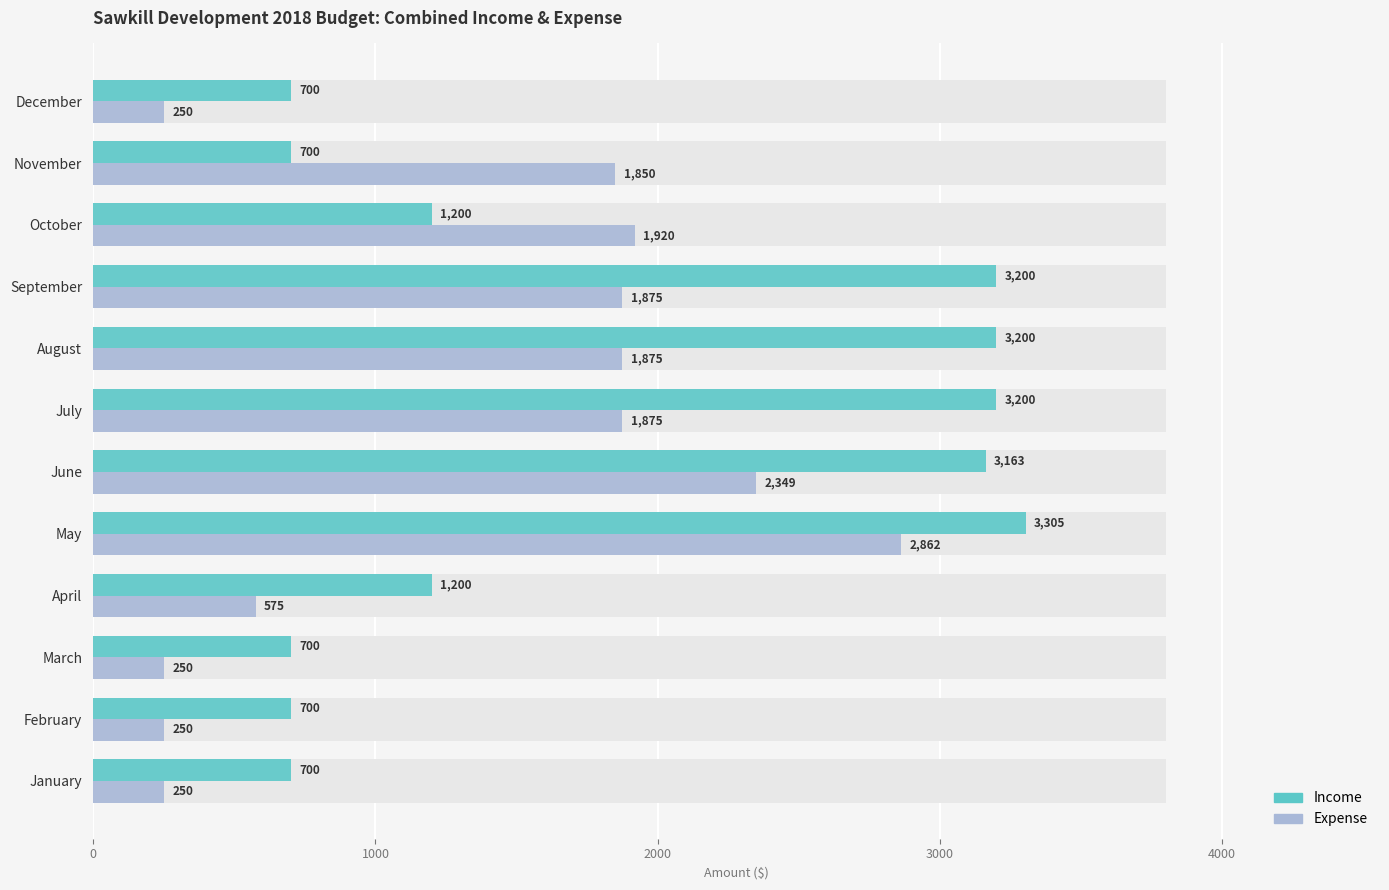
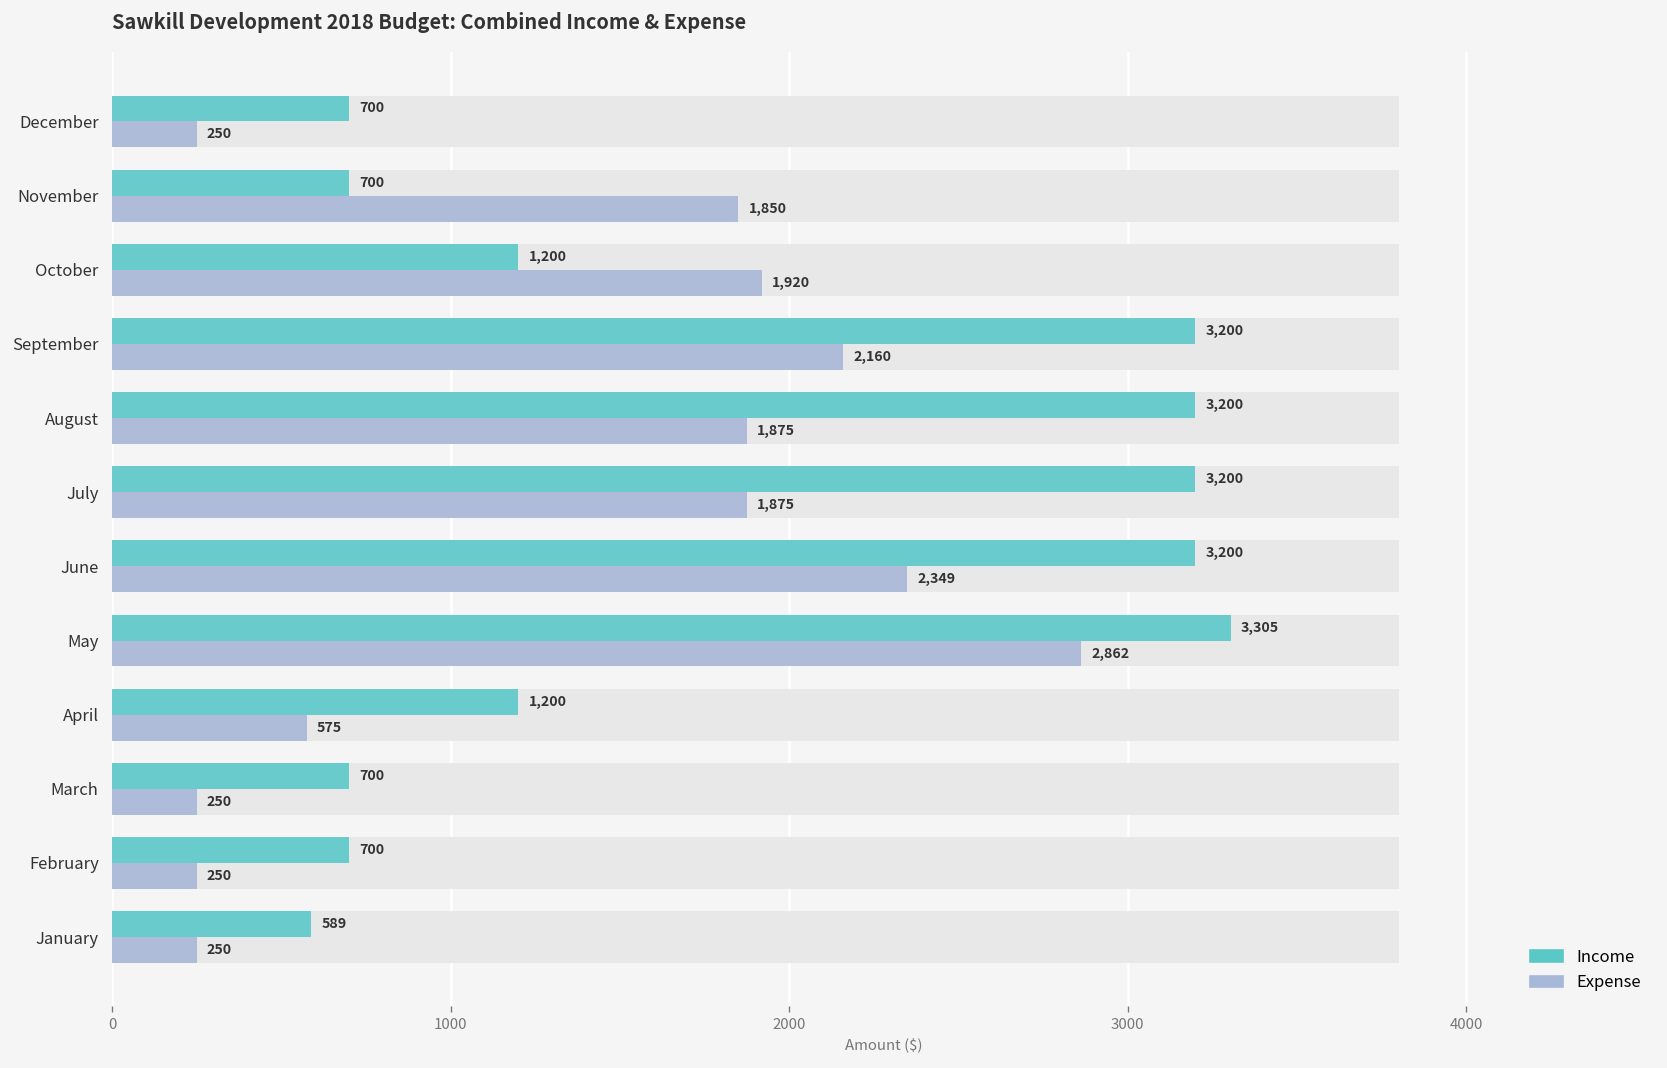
  {
    "Income": {
-     "June": "3,163",
-     "January": "700"
+     "June": "3,200",
+     "January": "589"
    },
    "Expense": {
-     "September": "1,875"
+     "September": "2,160"
    }
  }
